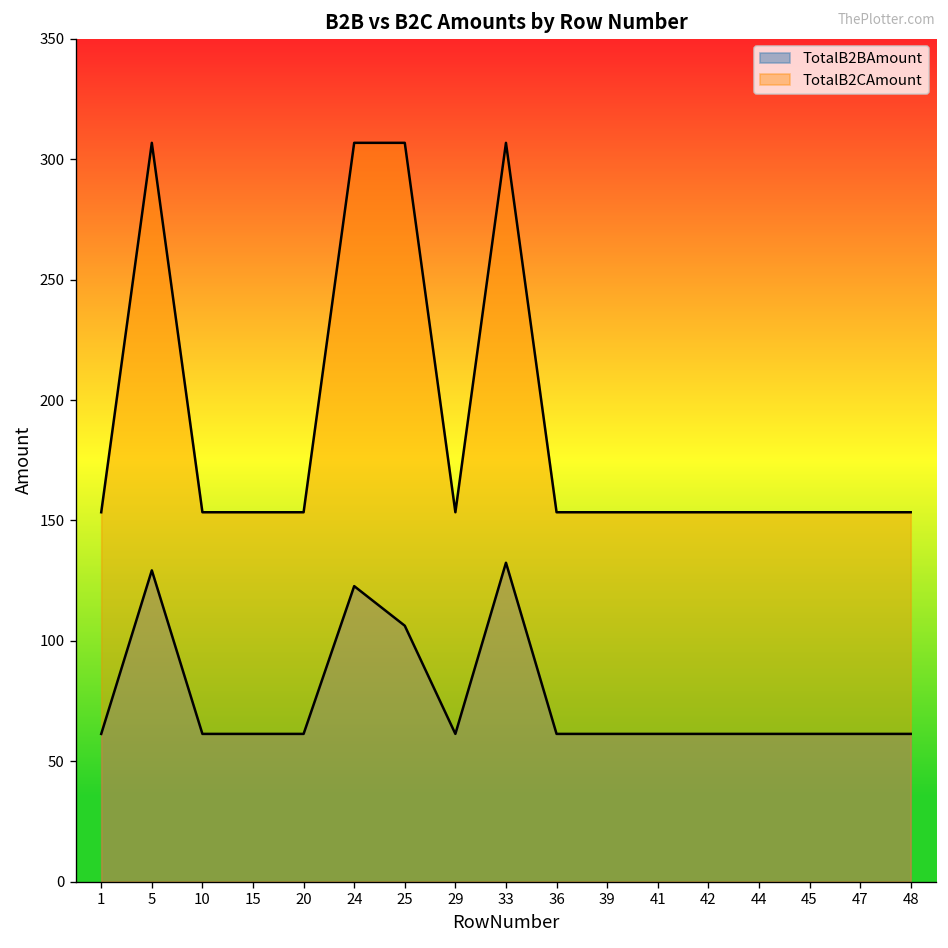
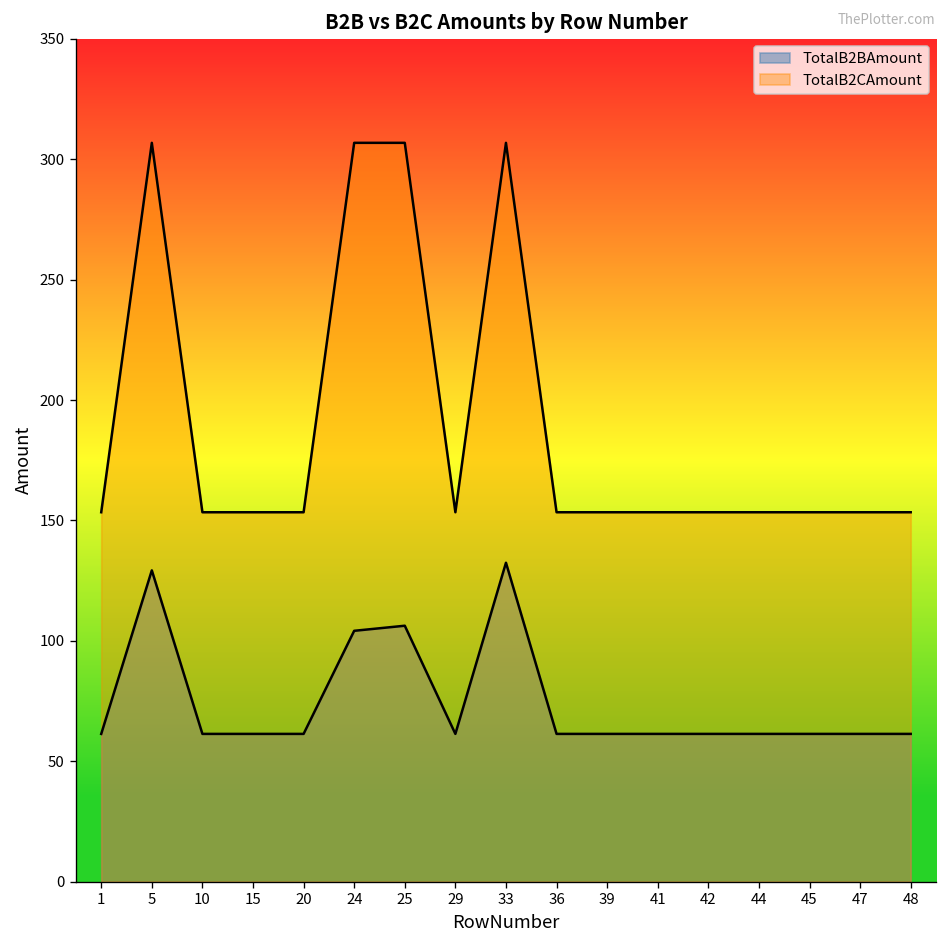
  {
    "TotalB2BAmount": {
      "1": 61,
      "5": 129,
      "10": 61,
      "15": 61,
      "20": 61,
-     "24": 123,
+     "24": 104,
      "25": 106,
      "29": 61,
      "33": 132,
      "36": 61,
      "39": 61,
      "41": 61,
      "42": 61,
      "44": 61,
      "45": 61,
      "47": 61,
      "48": 61
    },
    "TotalB2CAmount": {
      "1": 153,
      "5": 307,
      "10": 153,
      "15": 153,
      "20": 153,
      "24": 307,
      "25": 307,
      "29": 153,
      "33": 307,
      "36": 153,
      "39": 153,
      "41": 153,
      "42": 153,
      "44": 153,
      "45": 153,
      "47": 153,
      "48": 153
    }
  }
